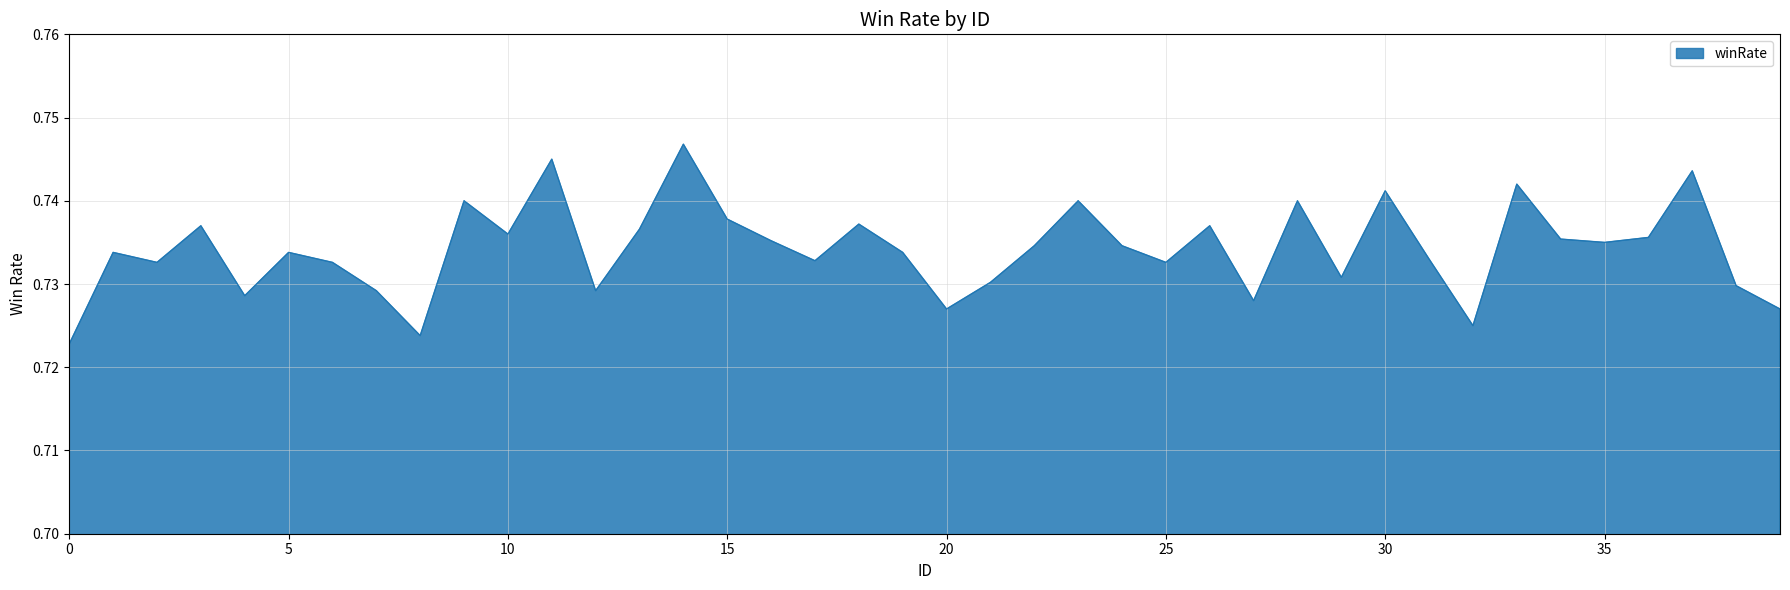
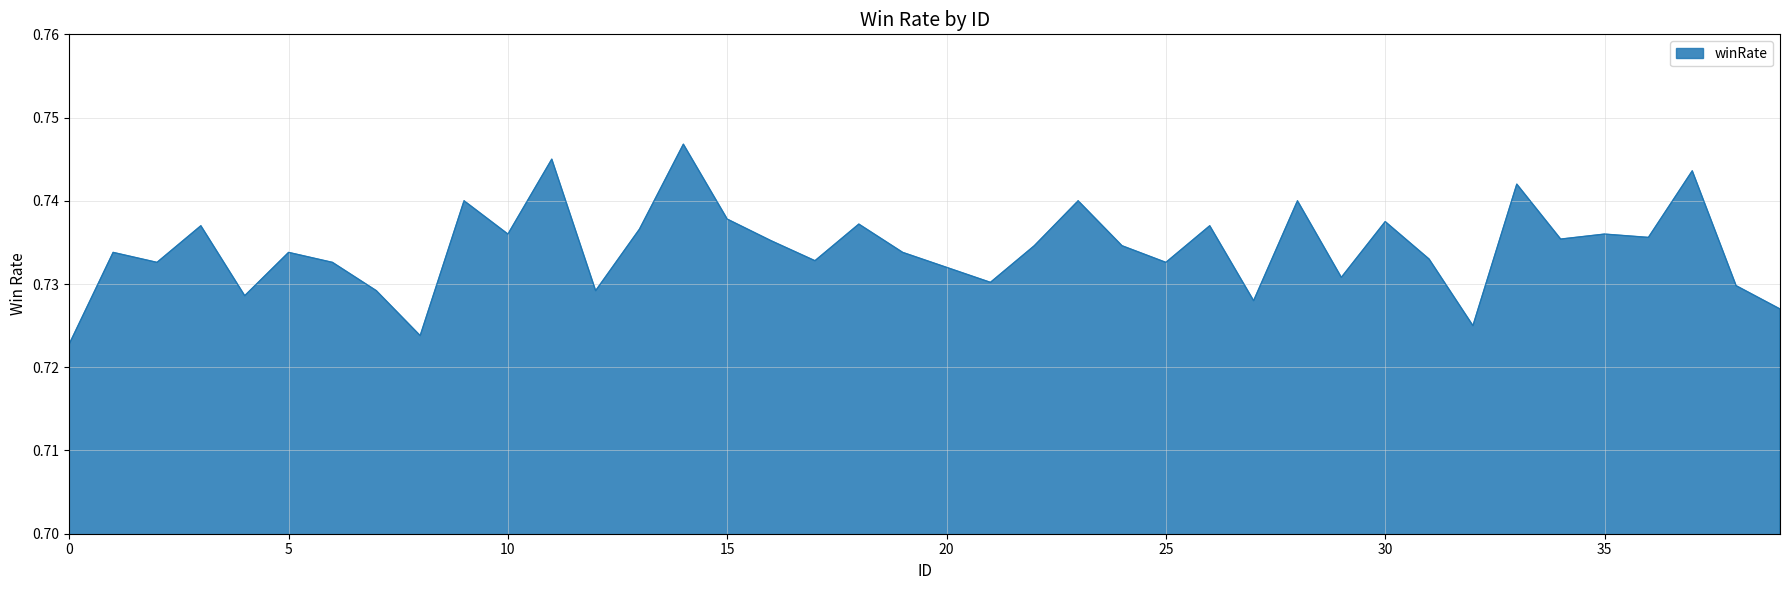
  {
    "0": 0.723,
    "5": 0.734,
    "10": 0.736,
    "15": 0.738,
-   "20": 0.727,
+   "20": 0.732,
    "25": 0.733,
-   "30": 0.741,
-   "35": 0.735
+   "30": 0.738,
+   "35": 0.736
  }
